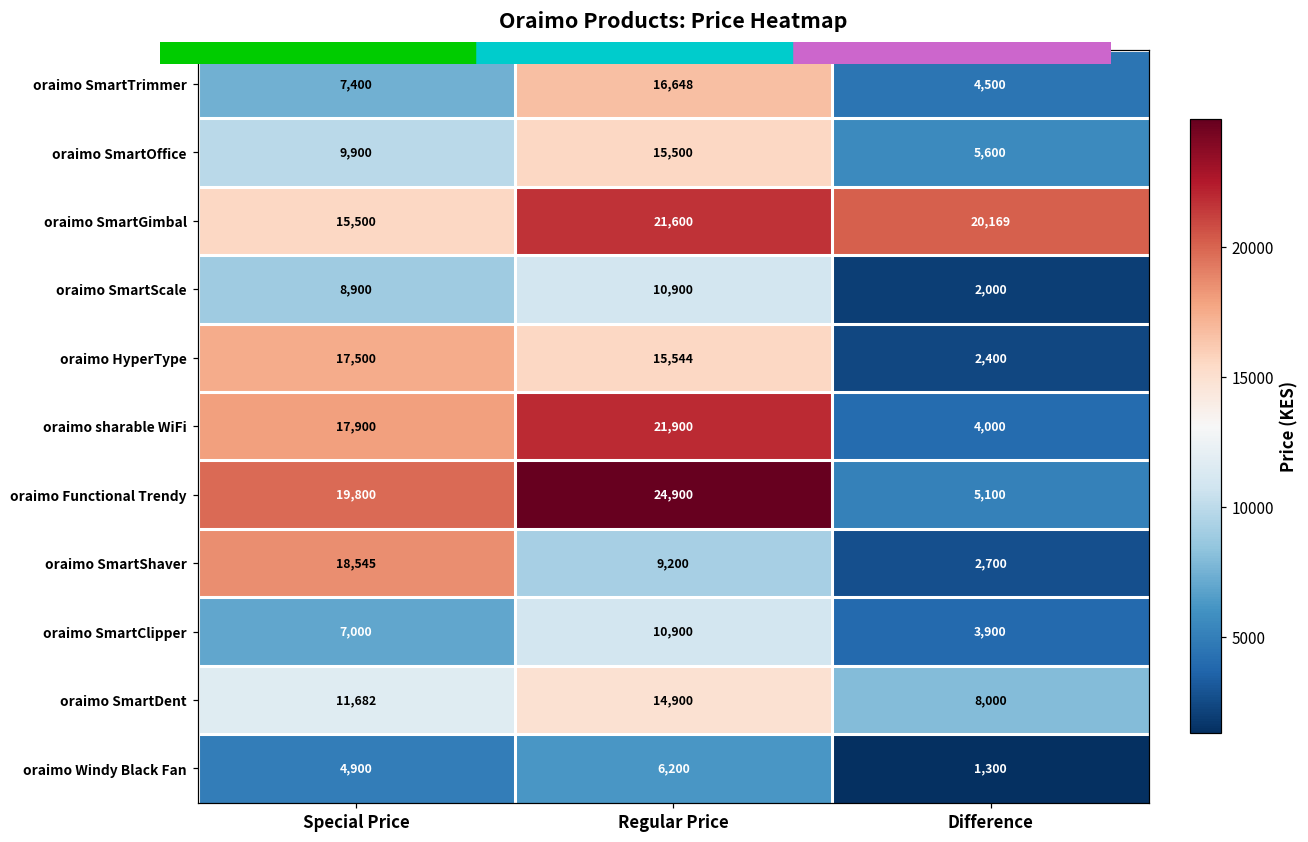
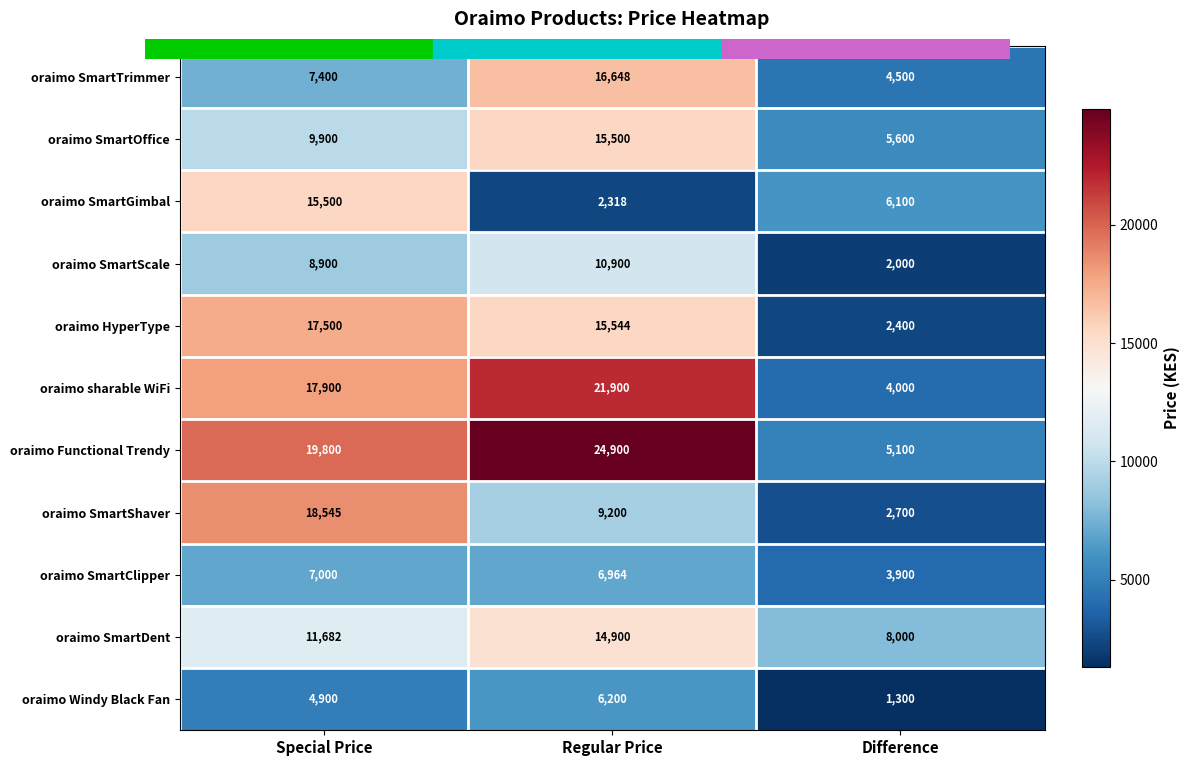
  {
    "oraimo SmartTrimmer": {
      "Special Price": "7,400",
      "Regular Price": "16,648",
      "Difference": "4,500"
    },
    "oraimo SmartOffice": {
      "Special Price": "9,900",
      "Regular Price": "15,500",
      "Difference": "5,600"
    },
    "oraimo SmartGimbal": {
      "Special Price": "15,500",
-     "Regular Price": "21,600",
-     "Difference": "20,169"
+     "Regular Price": "2,318",
+     "Difference": "6,100"
    },
    "oraimo SmartScale": {
      "Special Price": "8,900",
      "Regular Price": "10,900",
      "Difference": "2,000"
    },
    "oraimo HyperType": {
      "Special Price": "17,500",
      "Regular Price": "15,544",
      "Difference": "2,400"
    },
    "oraimo sharable WiFi": {
      "Special Price": "17,900",
      "Regular Price": "21,900",
      "Difference": "4,000"
    },
    "oraimo Functional Trendy": {
      "Special Price": "19,800",
      "Regular Price": "24,900",
      "Difference": "5,100"
    },
    "oraimo SmartShaver": {
      "Special Price": "18,545",
      "Regular Price": "9,200",
      "Difference": "2,700"
    },
    "oraimo SmartClipper": {
      "Special Price": "7,000",
-     "Regular Price": "10,900",
+     "Regular Price": "6,964",
      "Difference": "3,900"
    },
    "oraimo SmartDent": {
      "Special Price": "11,682",
      "Regular Price": "14,900",
      "Difference": "8,000"
    },
    "oraimo Windy Black Fan": {
      "Special Price": "4,900",
      "Regular Price": "6,200",
      "Difference": "1,300"
    }
  }
